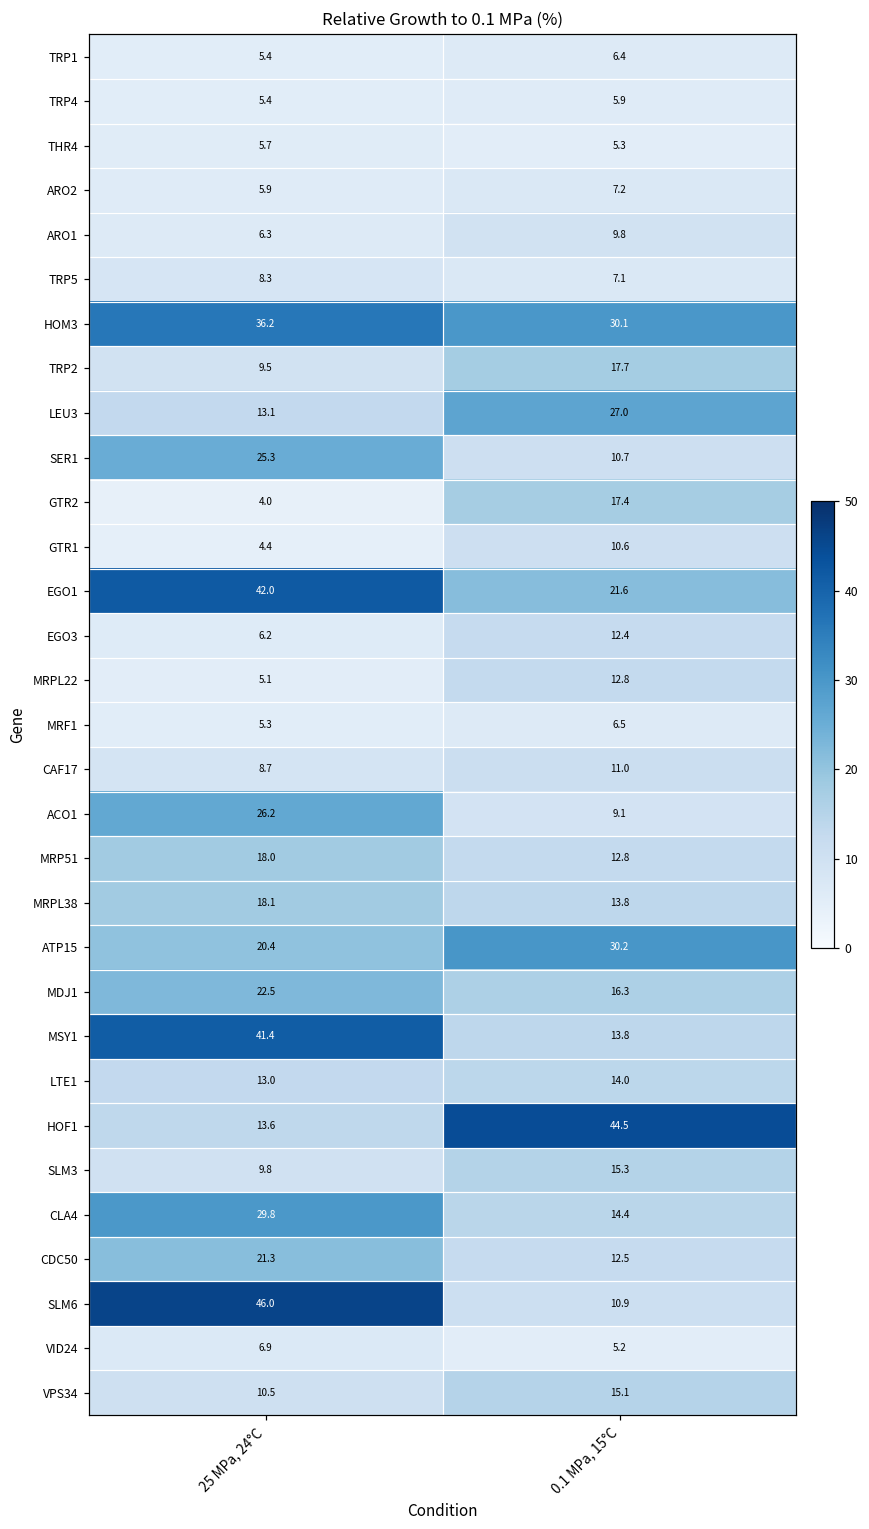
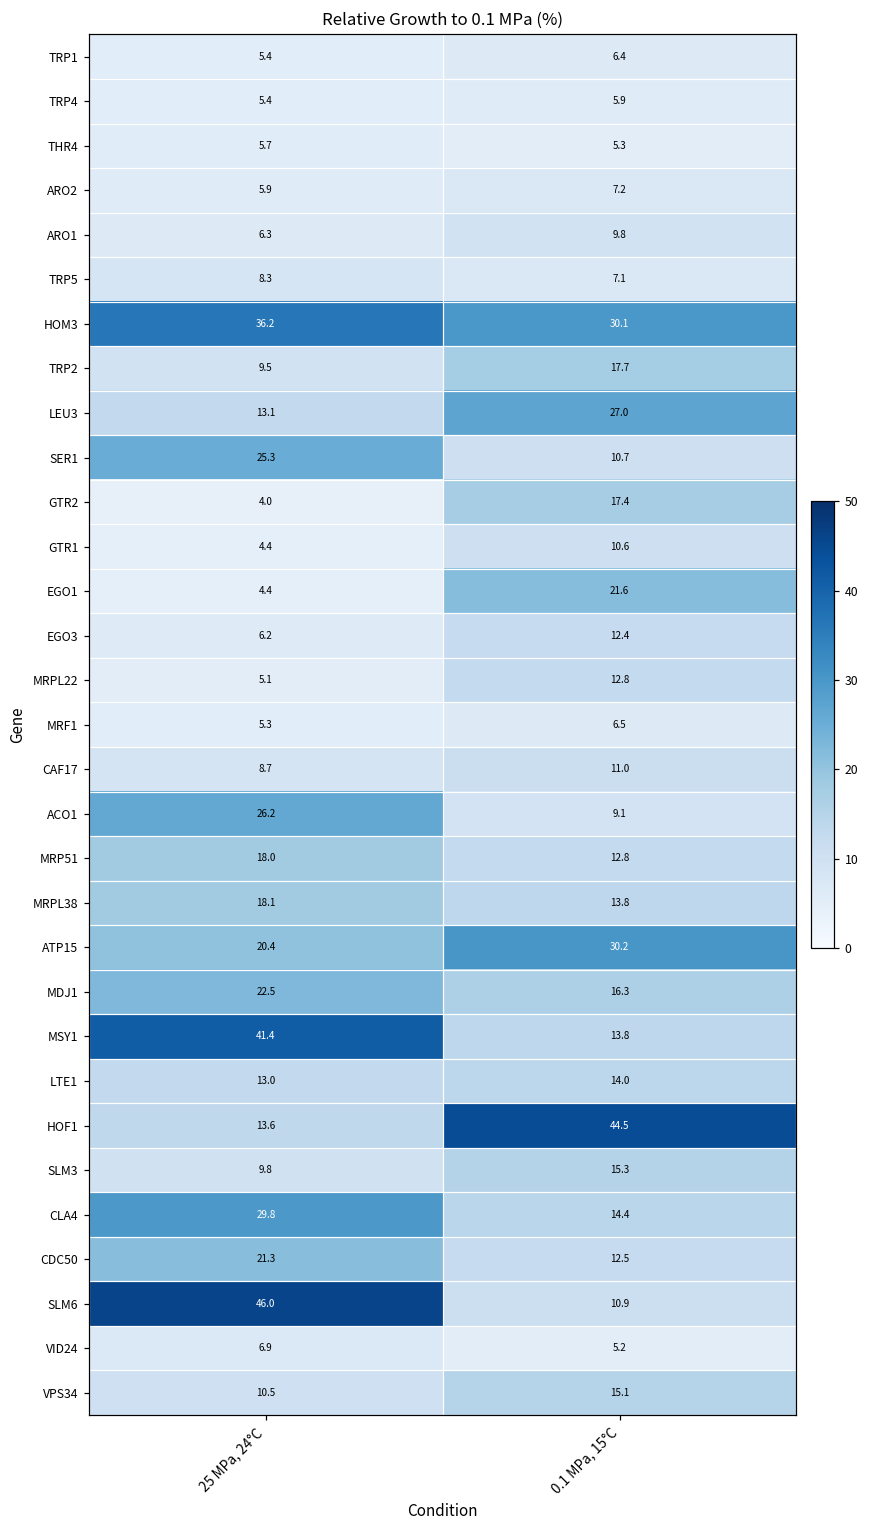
  {
    "TRP1": {
      "25 MPa, 24°C": 5.4,
      "0.1 MPa, 15°C": 6.4
    },
    "TRP4": {
      "25 MPa, 24°C": 5.4,
      "0.1 MPa, 15°C": 5.9
    },
    "THR4": {
      "25 MPa, 24°C": 5.7,
      "0.1 MPa, 15°C": 5.3
    },
    "ARO2": {
      "25 MPa, 24°C": 5.9,
      "0.1 MPa, 15°C": 7.2
    },
    "ARO1": {
      "25 MPa, 24°C": 6.3,
      "0.1 MPa, 15°C": 9.8
    },
    "TRP5": {
      "25 MPa, 24°C": 8.3,
      "0.1 MPa, 15°C": 7.1
    },
    "HOM3": {
      "25 MPa, 24°C": 36.2,
      "0.1 MPa, 15°C": 30.1
    },
    "TRP2": {
      "25 MPa, 24°C": 9.5,
      "0.1 MPa, 15°C": 17.7
    },
    "LEU3": {
      "25 MPa, 24°C": 13.1,
      "0.1 MPa, 15°C": 27.0
    },
    "SER1": {
      "25 MPa, 24°C": 25.3,
      "0.1 MPa, 15°C": 10.7
    },
    "GTR2": {
      "25 MPa, 24°C": 4.0,
      "0.1 MPa, 15°C": 17.4
    },
    "GTR1": {
      "25 MPa, 24°C": 4.4,
      "0.1 MPa, 15°C": 10.6
    },
    "EGO1": {
-     "25 MPa, 24°C": 42.0,
+     "25 MPa, 24°C": 4.4,
      "0.1 MPa, 15°C": 21.6
    },
    "EGO3": {
      "25 MPa, 24°C": 6.2,
      "0.1 MPa, 15°C": 12.4
    },
    "MRPL22": {
      "25 MPa, 24°C": 5.1,
      "0.1 MPa, 15°C": 12.8
    },
    "MRF1": {
      "25 MPa, 24°C": 5.3,
      "0.1 MPa, 15°C": 6.5
    },
    "CAF17": {
      "25 MPa, 24°C": 8.7,
      "0.1 MPa, 15°C": 11.0
    },
    "ACO1": {
      "25 MPa, 24°C": 26.2,
      "0.1 MPa, 15°C": 9.1
    },
    "MRP51": {
      "25 MPa, 24°C": 18.0,
      "0.1 MPa, 15°C": 12.8
    },
    "MRPL38": {
      "25 MPa, 24°C": 18.1,
      "0.1 MPa, 15°C": 13.8
    },
    "ATP15": {
      "25 MPa, 24°C": 20.4,
      "0.1 MPa, 15°C": 30.2
    },
    "MDJ1": {
      "25 MPa, 24°C": 22.5,
      "0.1 MPa, 15°C": 16.3
    },
    "MSY1": {
      "25 MPa, 24°C": 41.4,
      "0.1 MPa, 15°C": 13.8
    },
    "LTE1": {
      "25 MPa, 24°C": 13.0,
      "0.1 MPa, 15°C": 14.0
    },
    "HOF1": {
      "25 MPa, 24°C": 13.6,
      "0.1 MPa, 15°C": 44.5
    },
    "SLM3": {
      "25 MPa, 24°C": 9.8,
      "0.1 MPa, 15°C": 15.3
    },
    "CLA4": {
      "25 MPa, 24°C": 29.8,
      "0.1 MPa, 15°C": 14.4
    },
    "CDC50": {
      "25 MPa, 24°C": 21.3,
      "0.1 MPa, 15°C": 12.5
    },
    "SLM6": {
      "25 MPa, 24°C": 46.0,
      "0.1 MPa, 15°C": 10.9
    },
    "VID24": {
      "25 MPa, 24°C": 6.9,
      "0.1 MPa, 15°C": 5.2
    },
    "VPS34": {
      "25 MPa, 24°C": 10.5,
      "0.1 MPa, 15°C": 15.1
    }
  }
